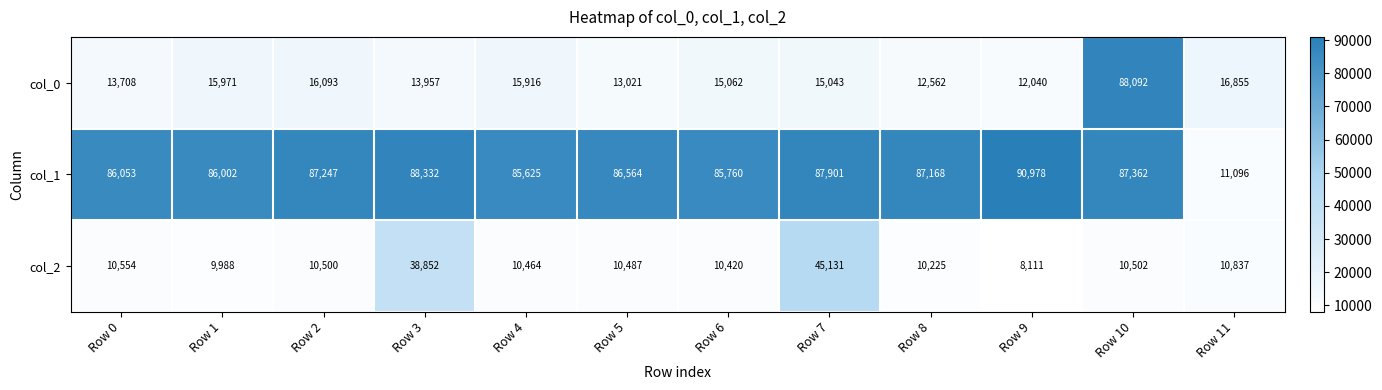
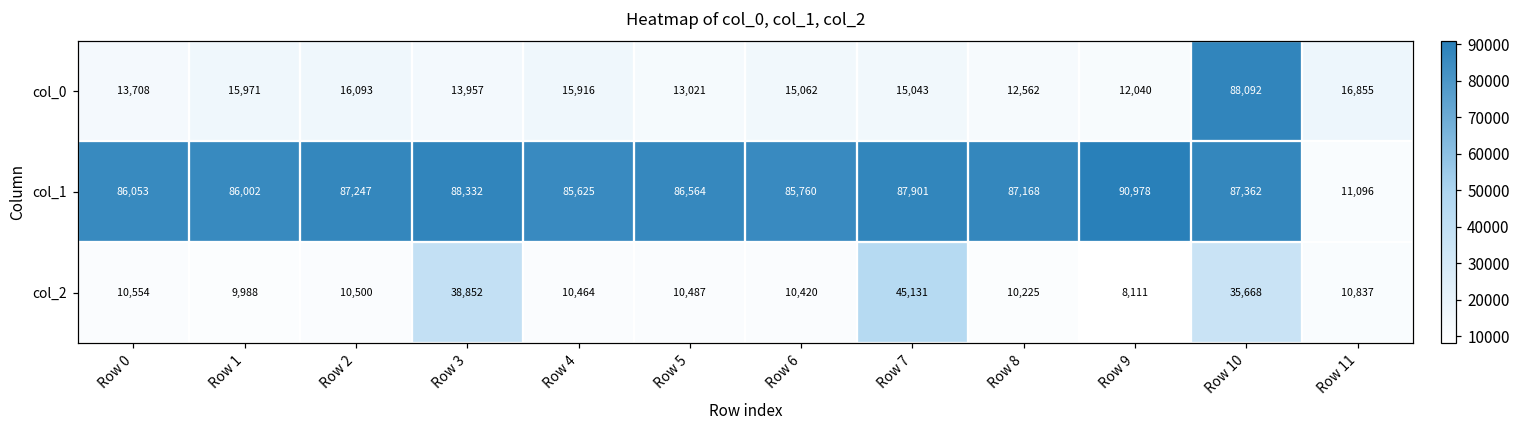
  {
    "col_0": {
      "Row 0": "13,708",
      "Row 1": "15,971",
      "Row 2": "16,093",
      "Row 3": "13,957",
      "Row 4": "15,916",
      "Row 5": "13,021",
      "Row 6": "15,062",
      "Row 7": "15,043",
      "Row 8": "12,562",
      "Row 9": "12,040",
      "Row 10": "88,092",
      "Row 11": "16,855"
    },
    "col_1": {
      "Row 0": "86,053",
      "Row 1": "86,002",
      "Row 2": "87,247",
      "Row 3": "88,332",
      "Row 4": "85,625",
      "Row 5": "86,564",
      "Row 6": "85,760",
      "Row 7": "87,901",
      "Row 8": "87,168",
      "Row 9": "90,978",
      "Row 10": "87,362",
      "Row 11": "11,096"
    },
    "col_2": {
      "Row 0": "10,554",
      "Row 1": "9,988",
      "Row 2": "10,500",
      "Row 3": "38,852",
      "Row 4": "10,464",
      "Row 5": "10,487",
      "Row 6": "10,420",
      "Row 7": "45,131",
      "Row 8": "10,225",
      "Row 9": "8,111",
-     "Row 10": "10,502",
+     "Row 10": "35,668",
      "Row 11": "10,837"
    }
  }
